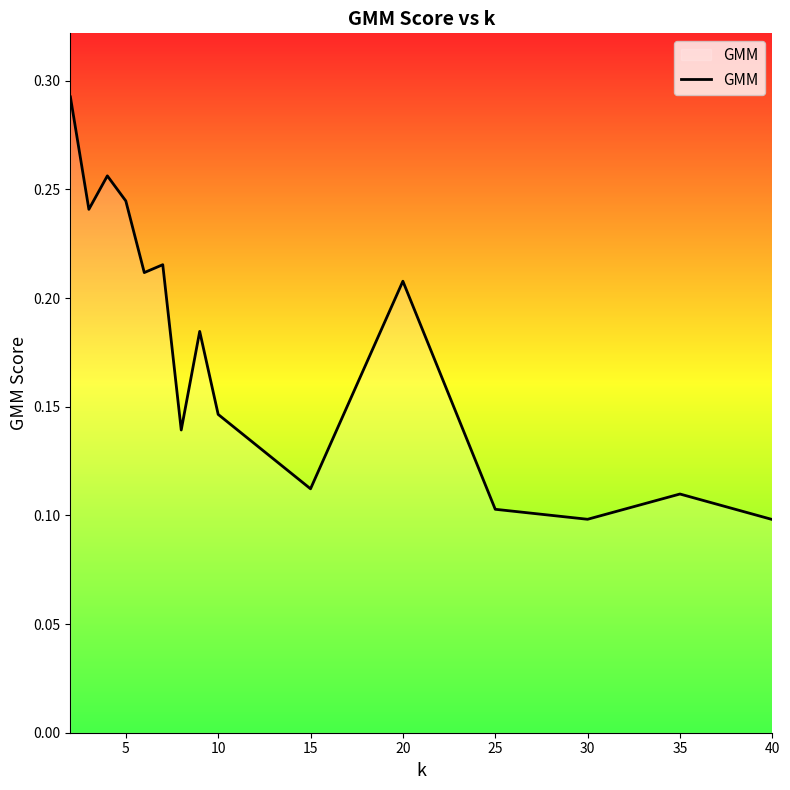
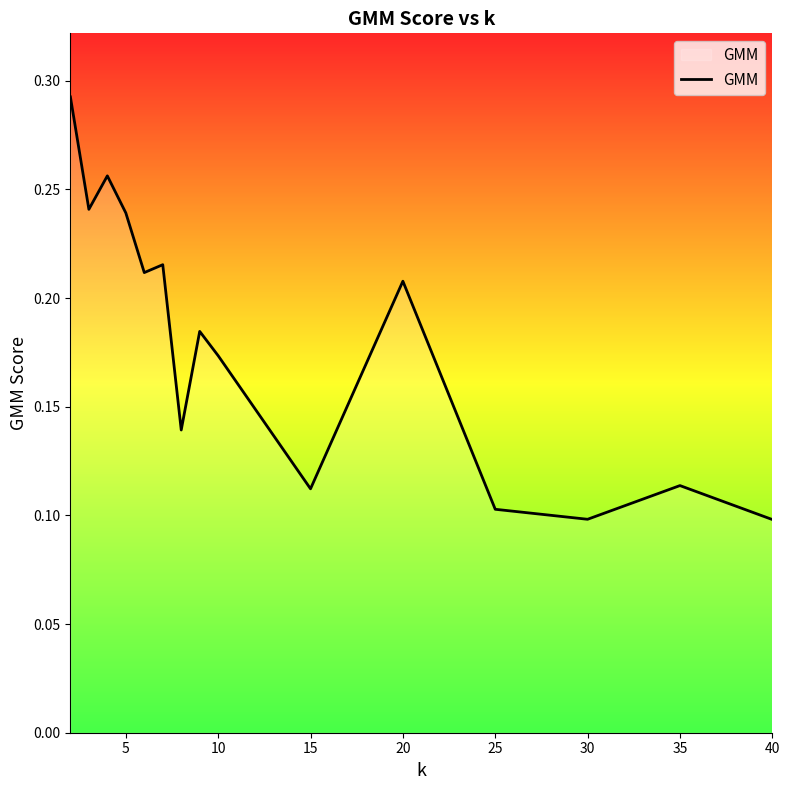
  {
-   "5": 0.245,
-   "10": 0.146,
+   "5": 0.239,
+   "10": 0.173,
    "15": 0.112,
    "20": 0.208,
    "25": 0.103,
    "30": 0.098,
-   "35": 0.110,
+   "35": 0.114,
    "40": 0.098
  }
